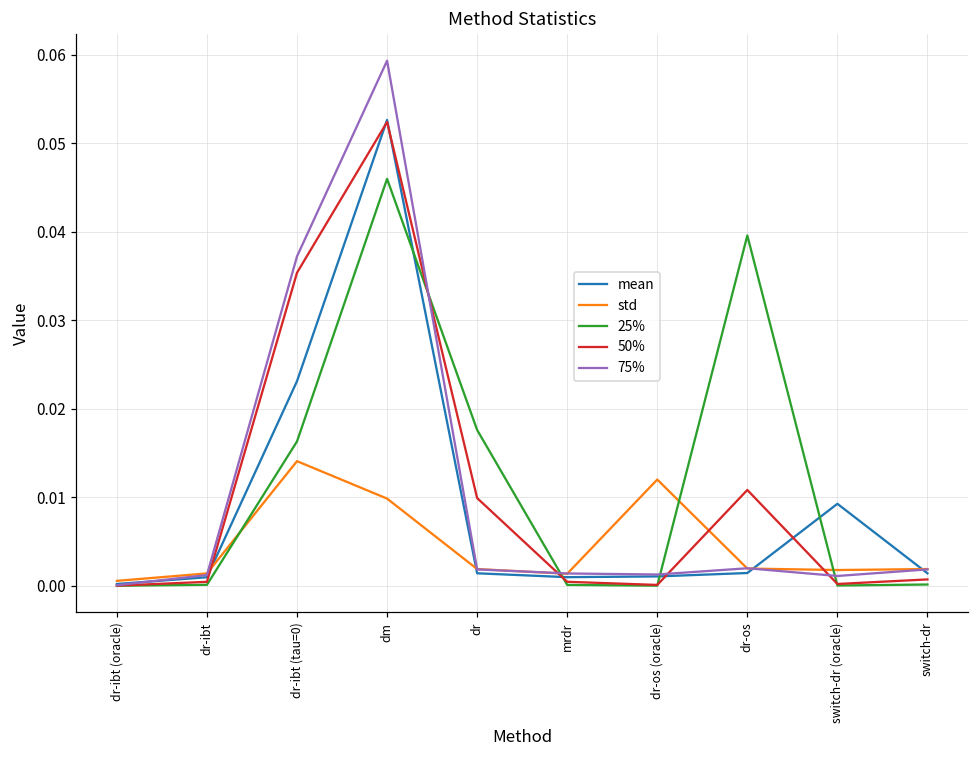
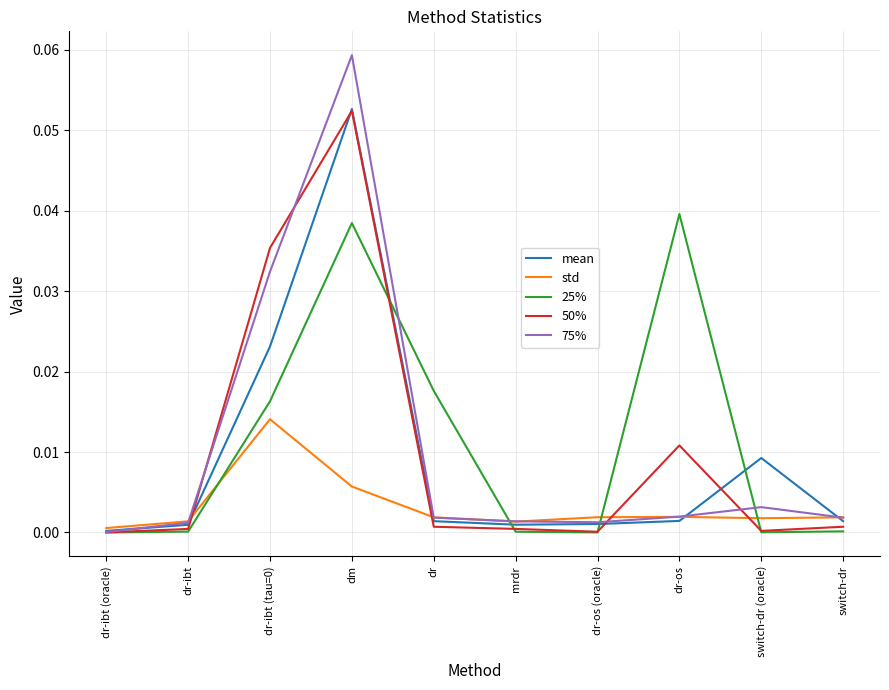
  {
    "mean": {
      "dr-ibt (tau=0)": 0.023,
      "dr": 0.001,
      "mrdr": 0.001,
      "dr-os": 0.001,
      "switch-dr (oracle)": 0.009,
      "switch-dr": 0.001
    },
    "std": {
      "dr-ibt (oracle)": 0.001,
      "dr-ibt (tau=0)": 0.014,
-     "dm": 0.010,
-     "dr-os (oracle)": 0.012,
+     "dm": 0.006,
+     "dr-os (oracle)": 0.002,
      "switch-dr (oracle)": 0.002
    },
    "25%": {
      "dr-ibt": 0.000,
      "dr-ibt (tau=0)": 0.016,
-     "dm": 0.046,
+     "dm": 0.038,
      "dr": 0.018,
      "mrdr": 0.000,
      "dr-os": 0.040,
      "switch-dr": 0.000
    },
    "50%": {
      "dr-ibt": 0.000,
      "dr-ibt (tau=0)": 0.035,
-     "dr": 0.010,
+     "dr": 0.001,
      "mrdr": 0.000,
      "dr-os": 0.011,
      "switch-dr": 0.001
    },
    "75%": {
-     "dr-ibt (tau=0)": 0.037,
+     "dr-ibt (tau=0)": 0.032,
      "dm": 0.059,
-     "switch-dr (oracle)": 0.001
+     "switch-dr (oracle)": 0.003
    }
  }
